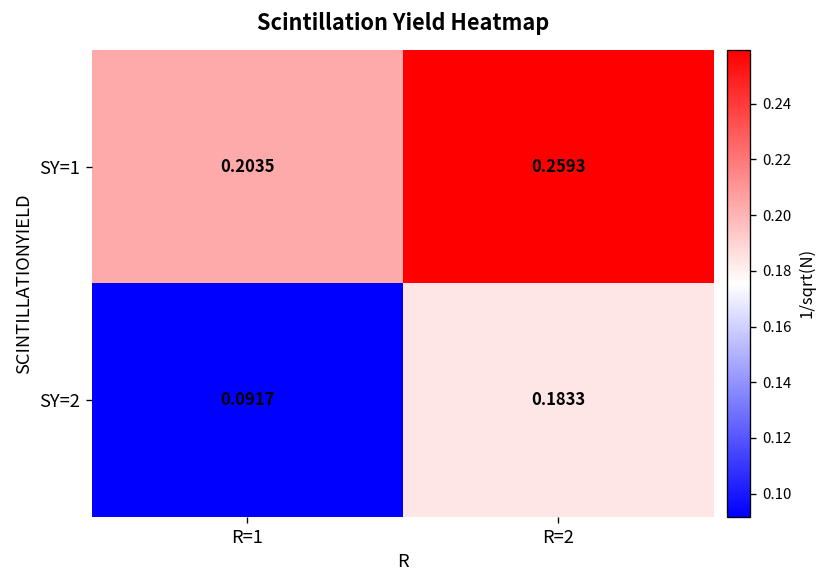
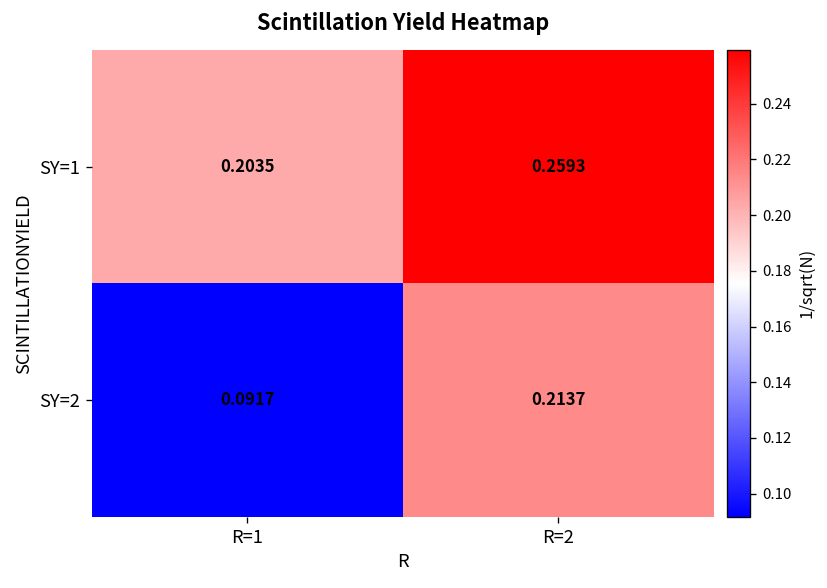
  {
    "SY=1": {
      "R=1": 0.2035,
      "R=2": 0.2593
    },
    "SY=2": {
      "R=1": 0.0917,
-     "R=2": 0.1833
+     "R=2": 0.2137
    }
  }
